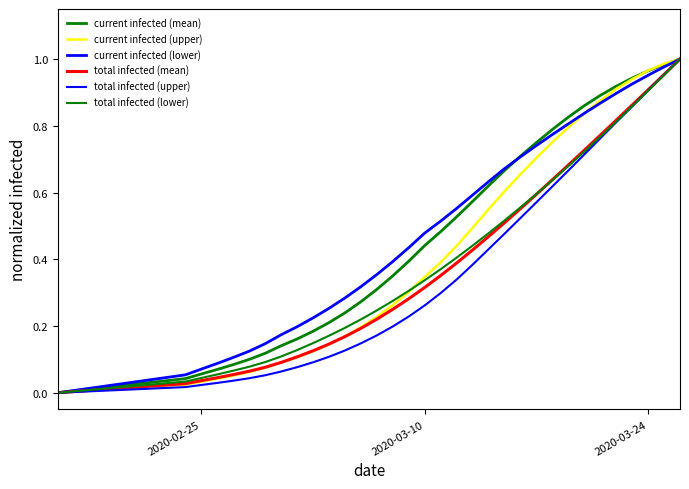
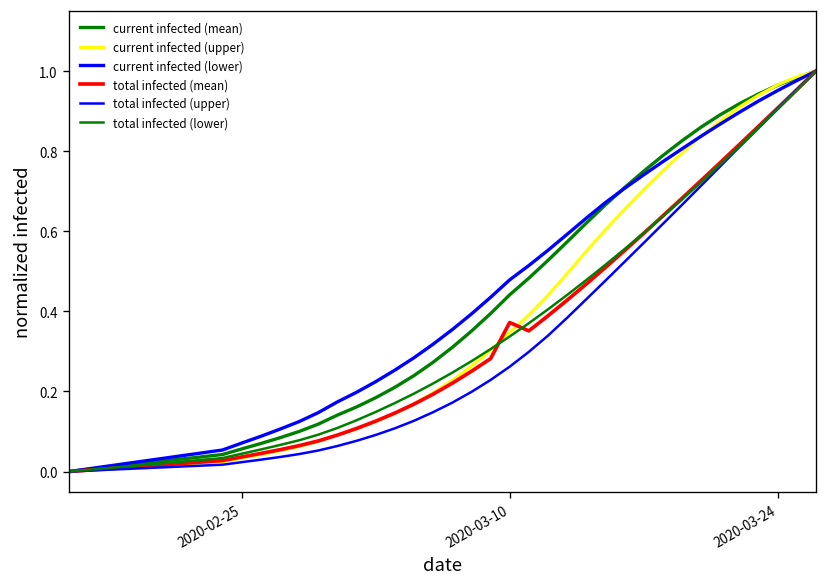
  {
    "current infected (upper)": {
      "2020-03-10": 0.35
    },
    "total infected (mean)": {
-     "2020-03-10": 0.32
+     "2020-03-10": 0.37
    }
  }
